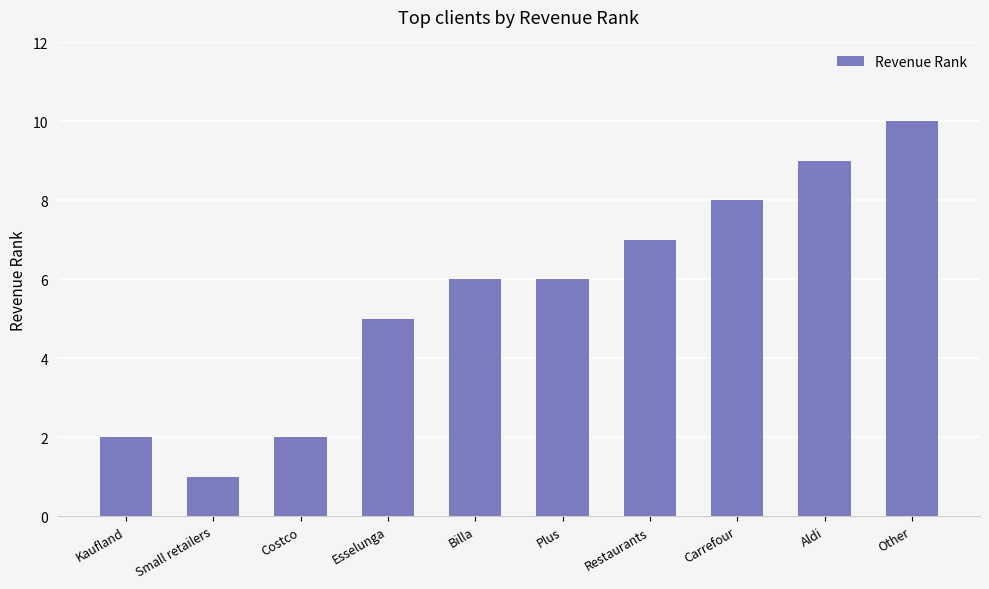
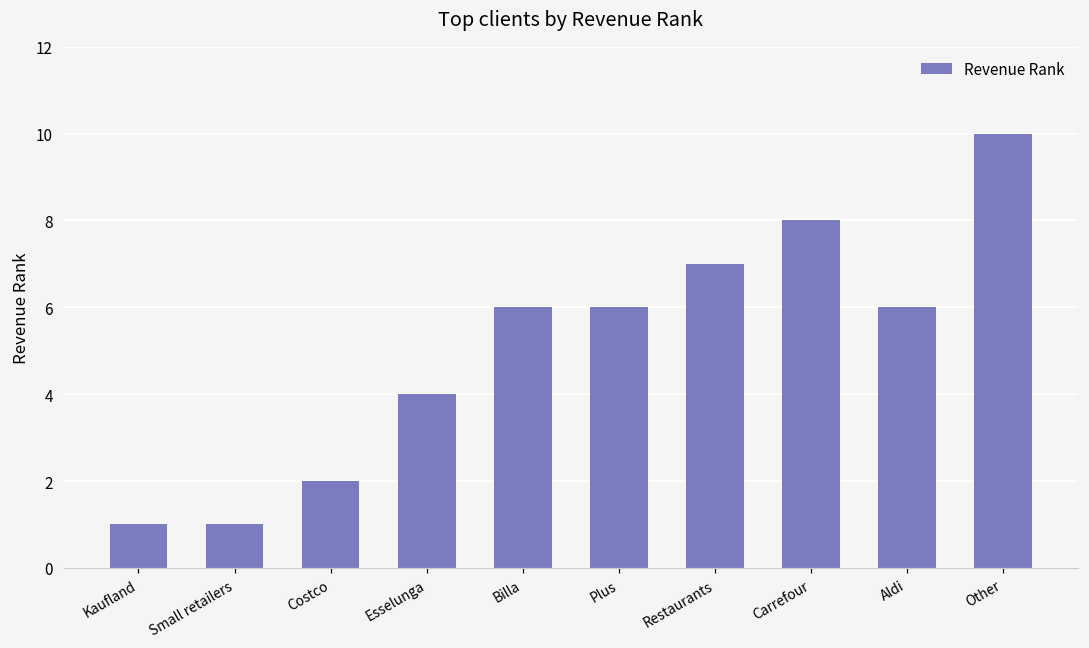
  {
-   "Kaufland": 2,
+   "Kaufland": 1,
    "Small retailers": 1,
    "Costco": 2,
-   "Esselunga": 5,
+   "Esselunga": 4,
    "Billa": 6,
    "Plus": 6,
    "Restaurants": 7,
    "Carrefour": 8,
-   "Aldi": 9,
+   "Aldi": 6,
    "Other": 10
  }
